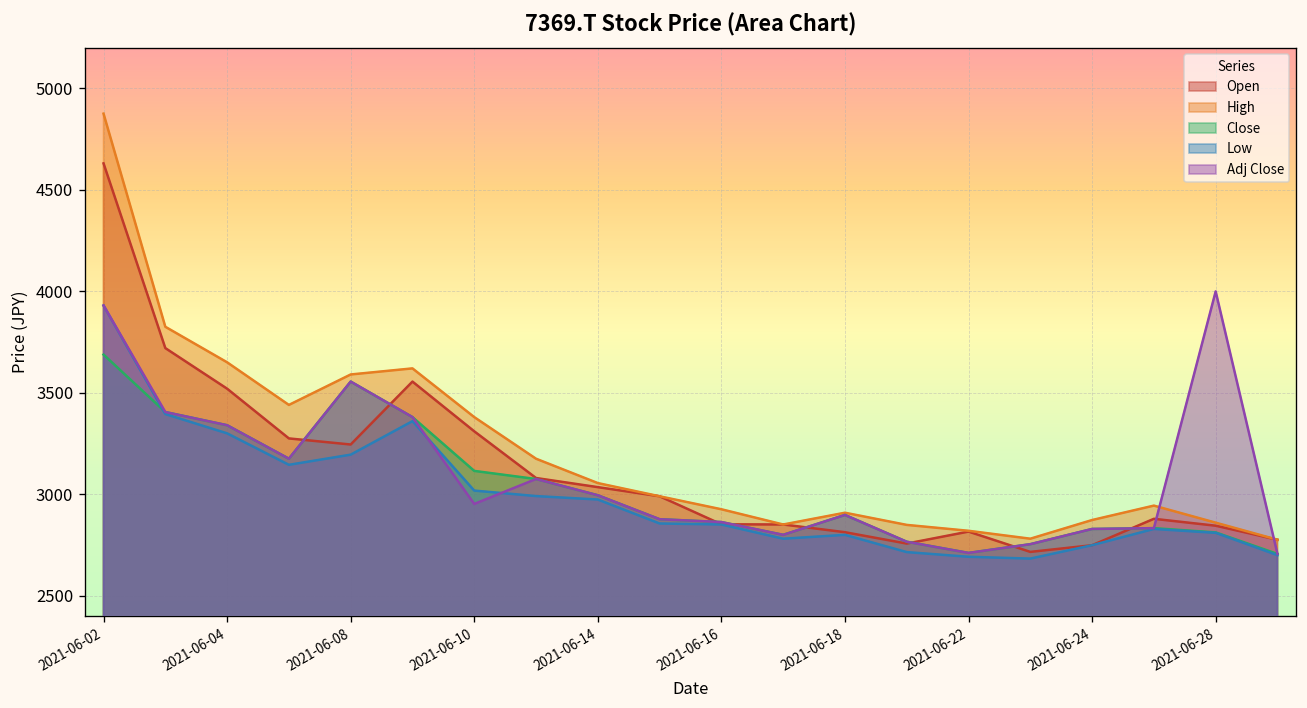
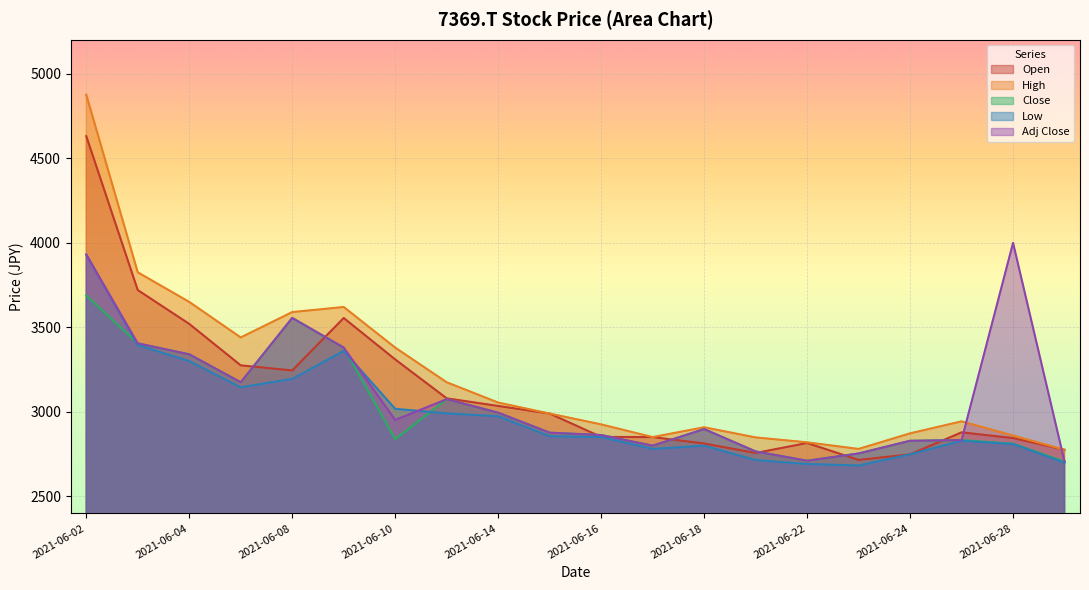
  {
    "Close": {
      "2021-06-02": 3690,
-     "2021-06-10": 3120
+     "2021-06-10": 2840
    },
    "Low": {
      "2021-06-04": 3300,
      "2021-06-08": 3200,
      "2021-06-10": 3020,
      "2021-06-14": 2970,
      "2021-06-22": 2690
    },
    "Adj Close": {
      "2021-06-10": 2950,
      "2021-06-28": 4000
    }
  }
